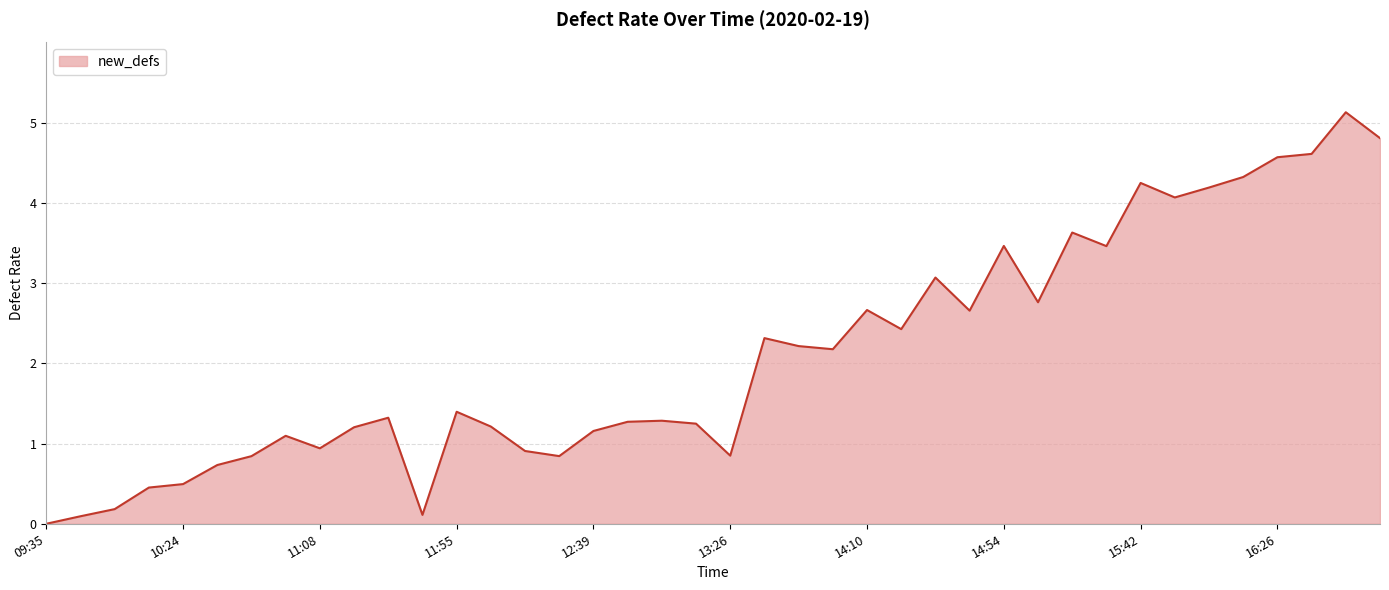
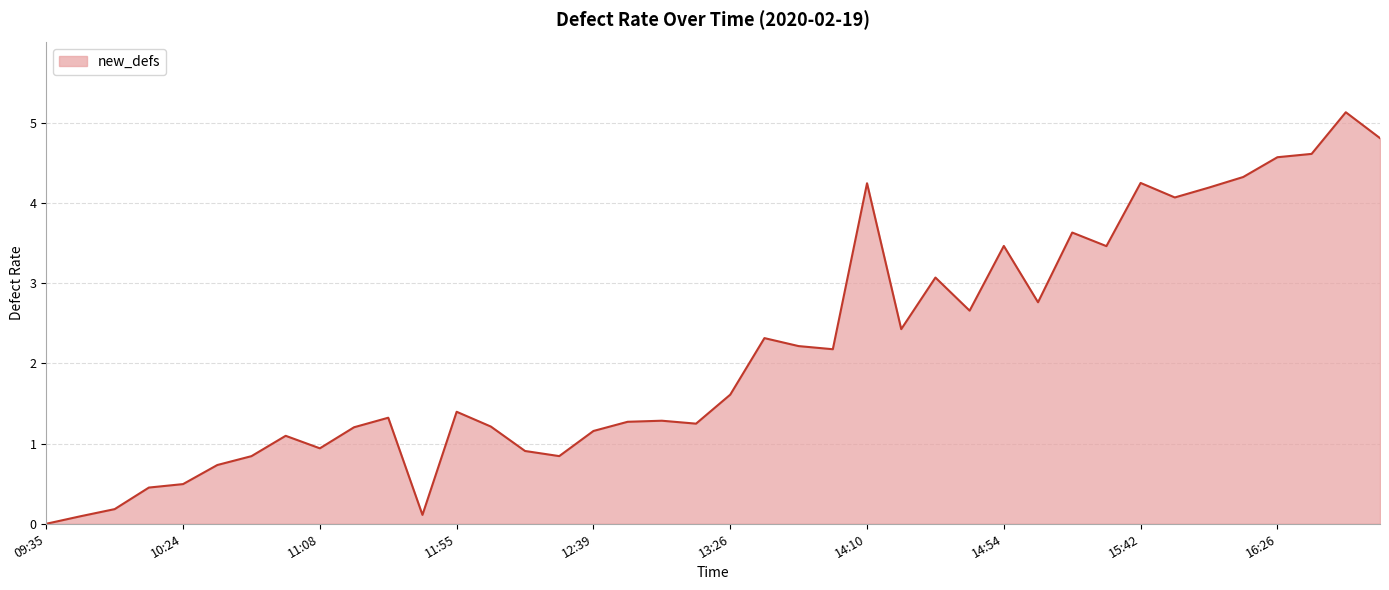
  {
    "09:35": 0.0,
    "10:24": 0.5,
    "11:08": 0.9,
    "11:55": 1.4,
    "12:39": 1.2,
-   "13:26": 0.8,
-   "14:10": 2.7,
+   "13:26": 1.6,
+   "14:10": 4.2,
    "14:54": 3.5,
    "15:42": 4.2,
    "16:26": 4.6
  }
